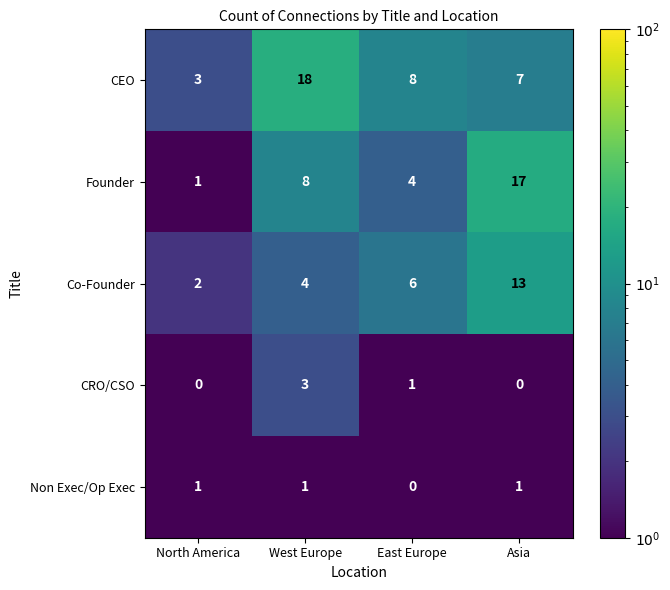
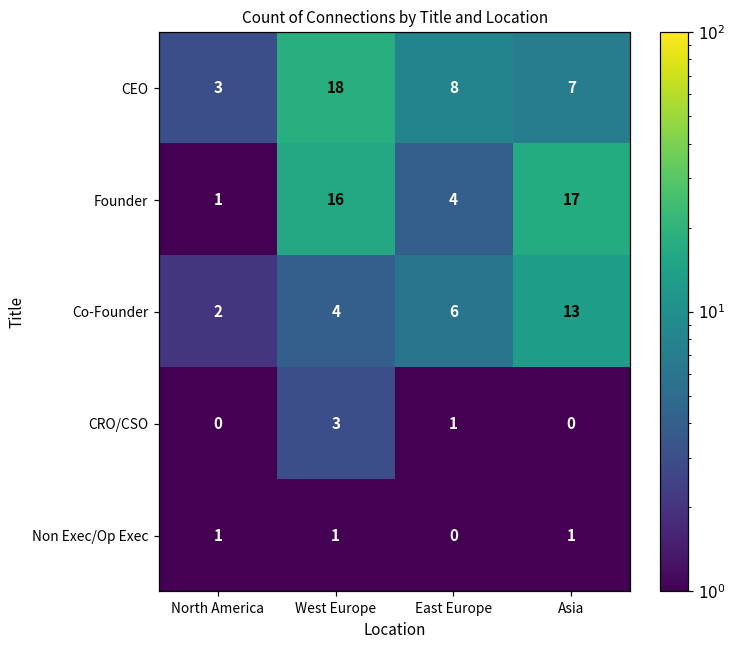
  {
    "CEO": {
      "North America": 3,
      "West Europe": 18,
      "East Europe": 8,
      "Asia": 7
    },
    "Founder": {
      "North America": 1,
-     "West Europe": 8,
+     "West Europe": 16,
      "East Europe": 4,
      "Asia": 17
    },
    "Co-Founder": {
      "North America": 2,
      "West Europe": 4,
      "East Europe": 6,
      "Asia": 13
    },
    "CRO/CSO": {
      "North America": 0,
      "West Europe": 3,
      "East Europe": 1,
      "Asia": 0
    },
    "Non Exec/Op Exec": {
      "North America": 1,
      "West Europe": 1,
      "East Europe": 0,
      "Asia": 1
    }
  }
